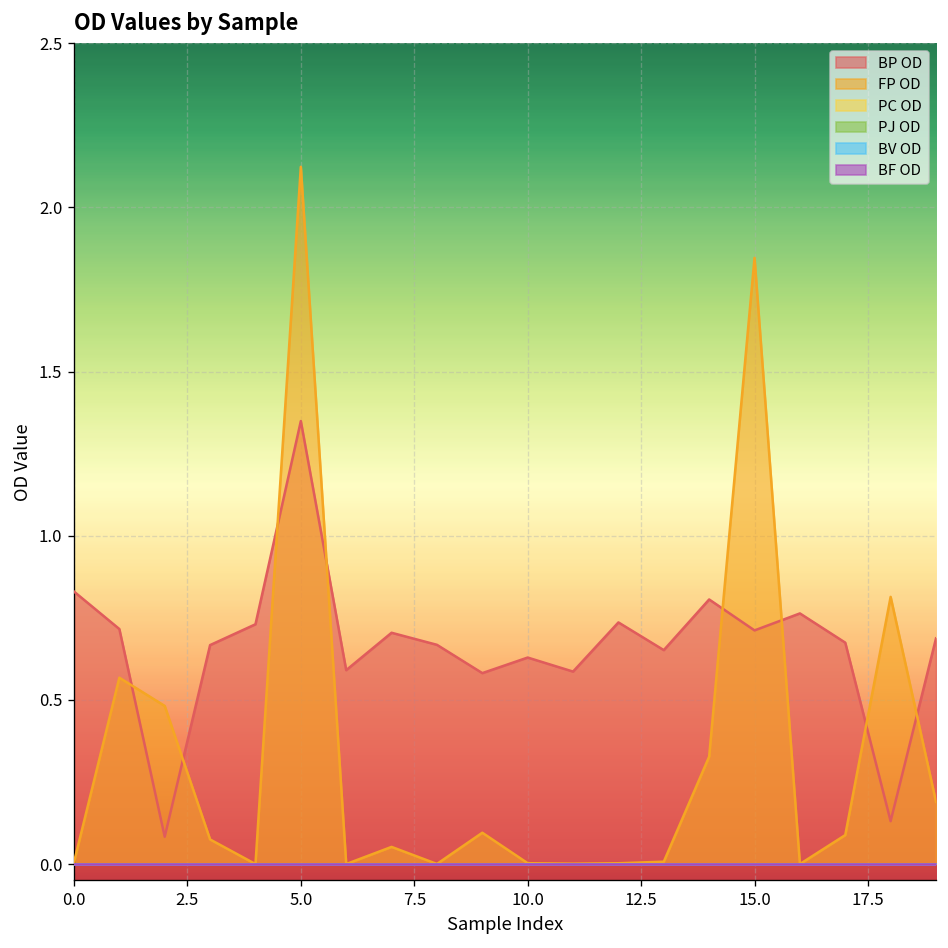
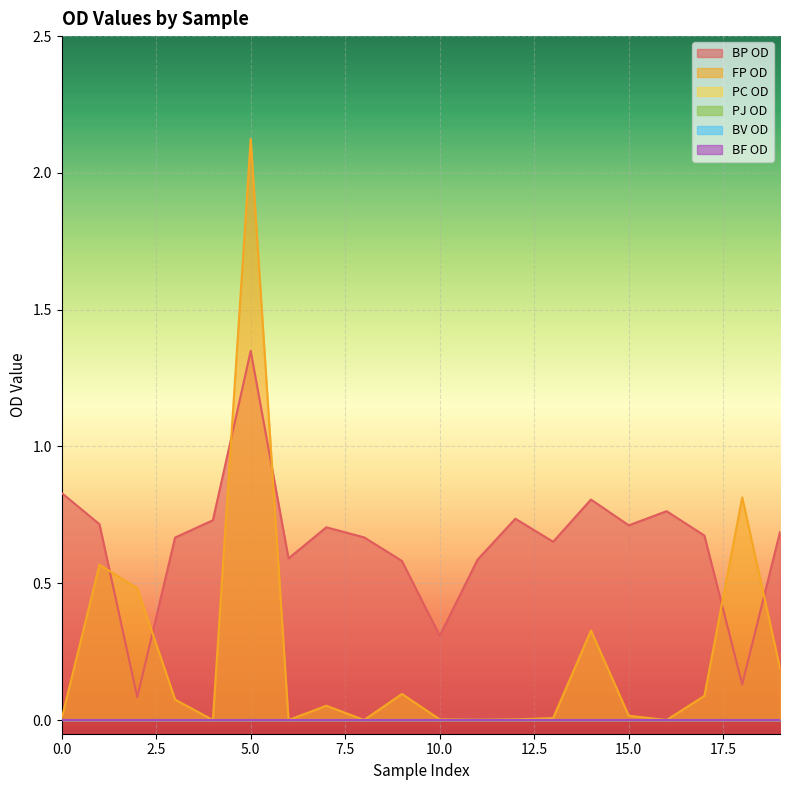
  {
    "BP OD": {
      "0.0": 0.83,
      "5.0": 1.35,
-     "10.0": 0.63,
+     "10.0": 0.31,
      "15.0": 0.71
    },
    "FP OD": {
      "5.0": 2.12,
-     "15.0": 1.85
+     "15.0": 0.02
    },
    "BF OD": {
      "5.0": 0.00,
      "15.0": 0.00
    }
  }
